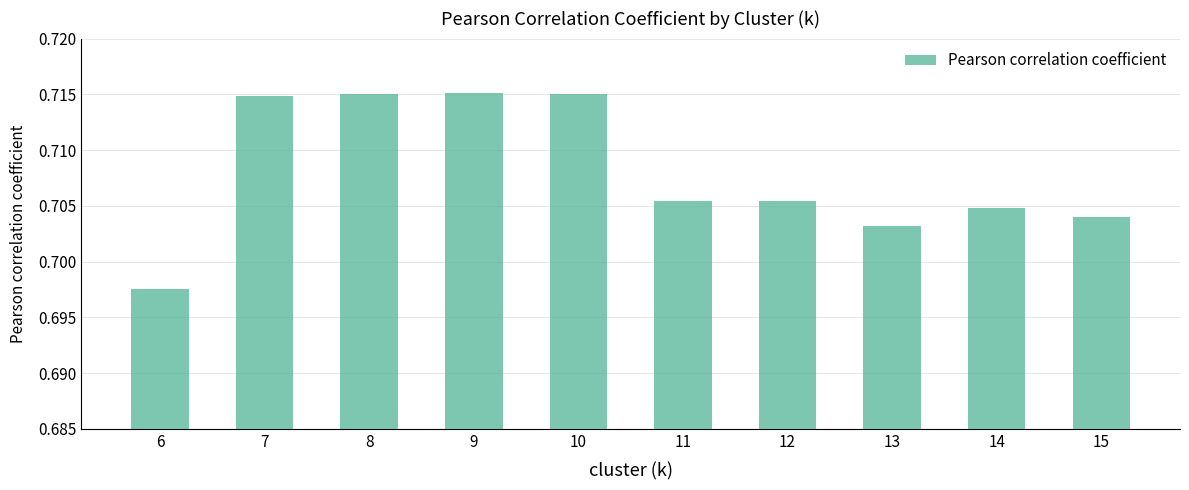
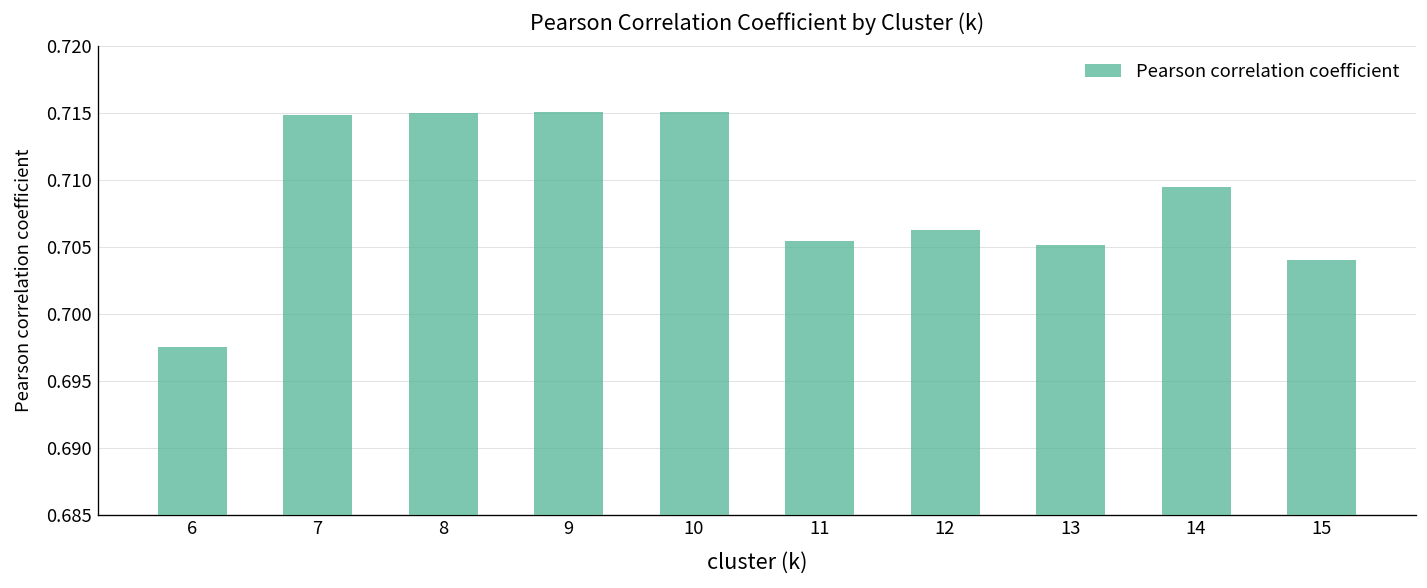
  {
    "6": 0.6976,
    "7": 0.7149,
    "8": 0.7150,
    "9": 0.7151,
    "10": 0.7151,
    "11": 0.7055,
-   "12": 0.7055,
-   "13": 0.7032,
-   "14": 0.7048,
+   "12": 0.7063,
+   "13": 0.7052,
+   "14": 0.7095,
    "15": 0.7040
  }
